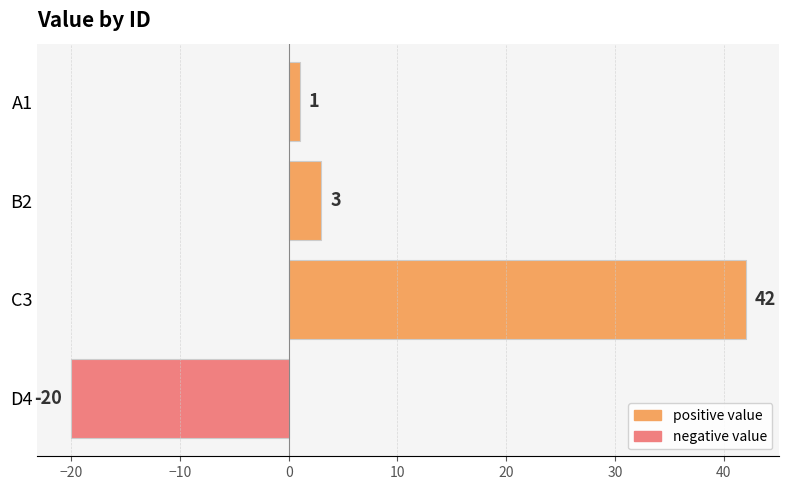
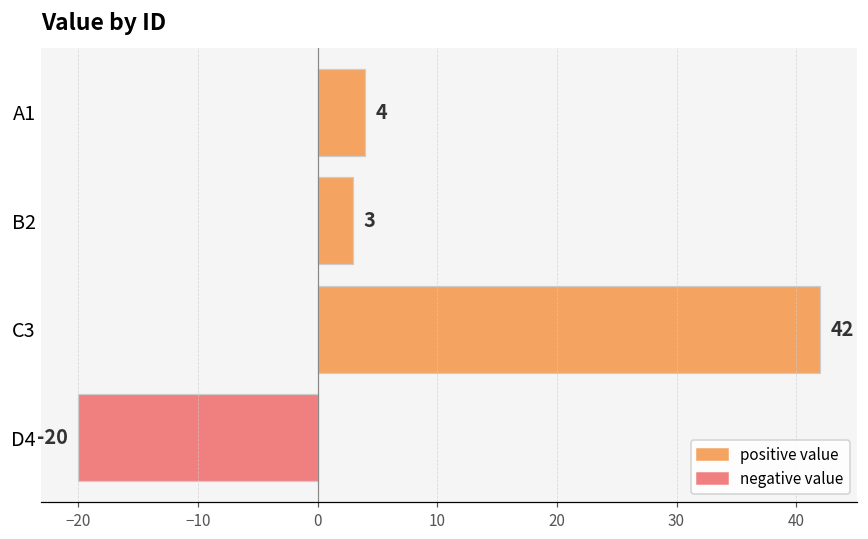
  {
-   "A1": 1,
+   "A1": 4,
    "B2": 3,
    "C3": 42,
    "D4": -20
  }
